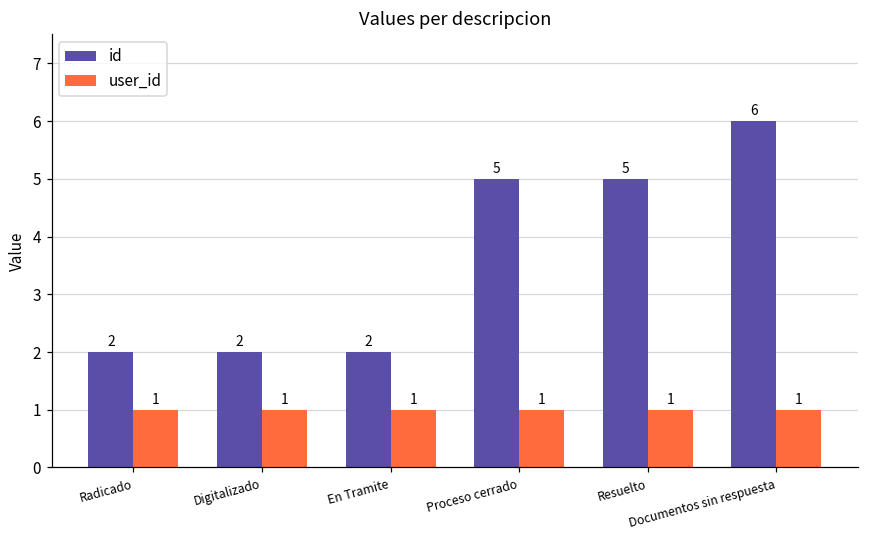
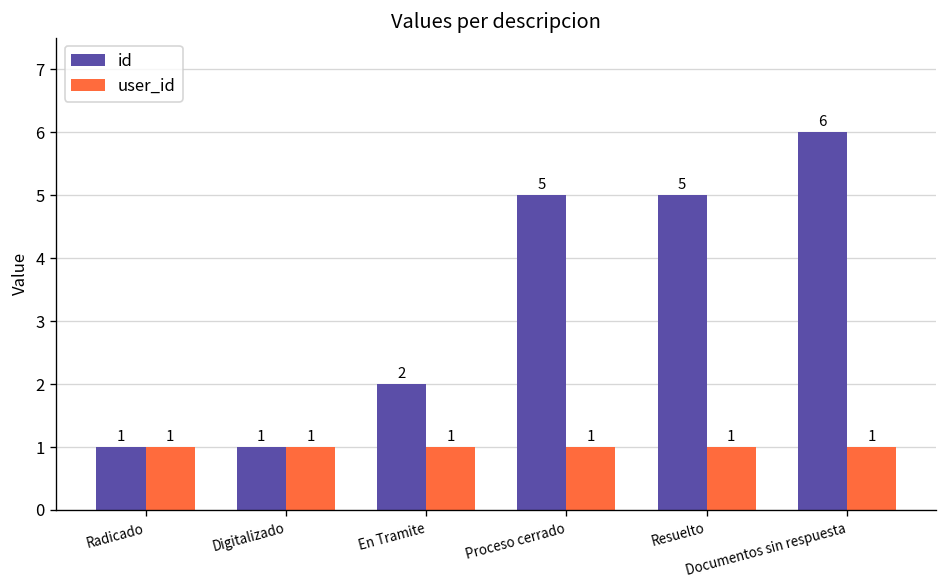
  {
    "id": {
-     "Radicado": 2,
-     "Digitalizado": 2,
+     "Radicado": 1,
+     "Digitalizado": 1,
      "En Tramite": 2,
      "Proceso cerrado": 5,
      "Resuelto": 5,
      "Documentos sin respuesta": 6
    },
    "user_id": {
      "Radicado": 1,
      "Digitalizado": 1,
      "En Tramite": 1,
      "Proceso cerrado": 1,
      "Resuelto": 1,
      "Documentos sin respuesta": 1
    }
  }
